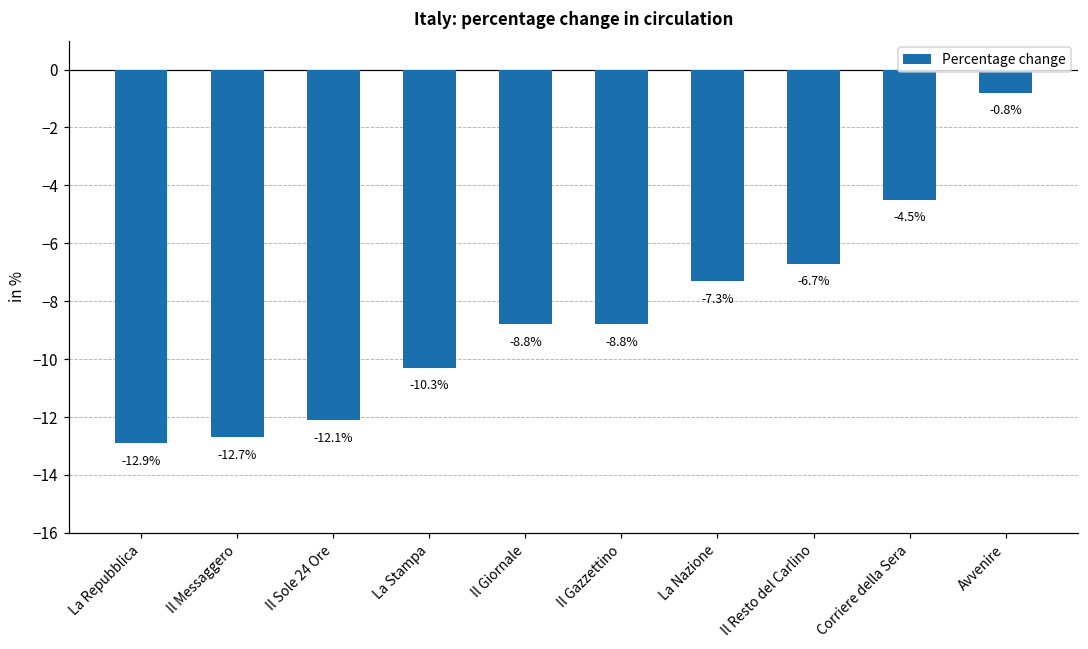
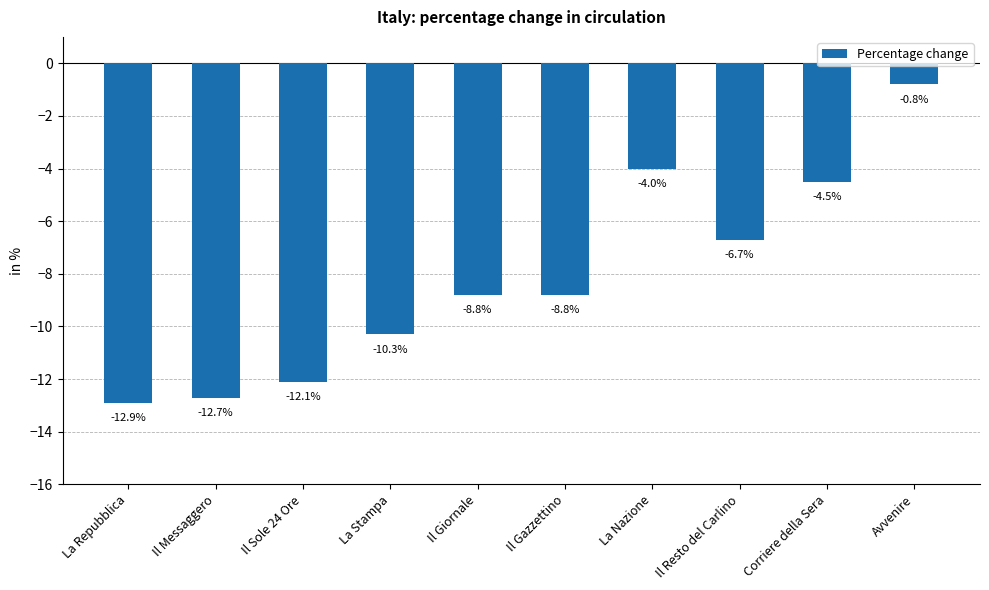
  {
    "La Repubblica": "-12.9%",
    "Il Messaggero": "-12.7%",
    "Il Sole 24 Ore": "-12.1%",
    "La Stampa": "-10.3%",
    "Il Giornale": "-8.8%",
    "Il Gazzettino": "-8.8%",
-   "La Nazione": "-7.3%",
+   "La Nazione": "-4.0%",
    "Il Resto del Carlino": "-6.7%",
    "Corriere della Sera": "-4.5%",
    "Avvenire": "-0.8%"
  }
